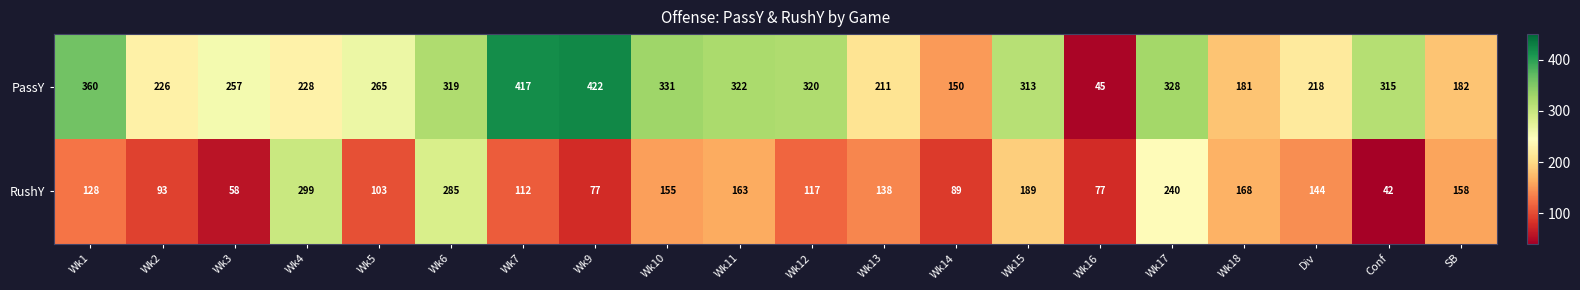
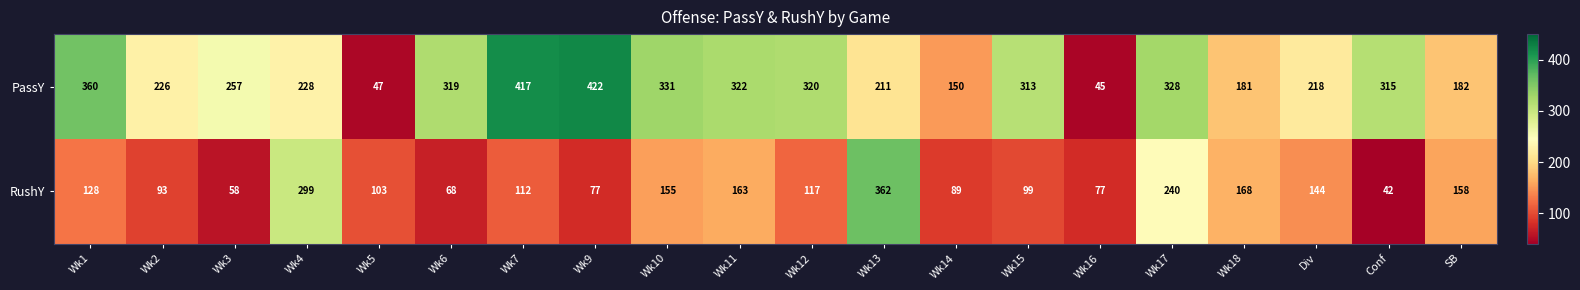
  {
    "PassY": {
      "Wk1": 360,
      "Wk2": 226,
      "Wk3": 257,
      "Wk4": 228,
-     "Wk5": 265,
+     "Wk5": 47,
      "Wk6": 319,
      "Wk7": 417,
      "Wk9": 422,
      "Wk10": 331,
      "Wk11": 322,
      "Wk12": 320,
      "Wk13": 211,
      "Wk14": 150,
      "Wk15": 313,
      "Wk16": 45,
      "Wk17": 328,
      "Wk18": 181,
      "Div": 218,
      "Conf": 315,
      "SB": 182
    },
    "RushY": {
      "Wk1": 128,
      "Wk2": 93,
      "Wk3": 58,
      "Wk4": 299,
      "Wk5": 103,
-     "Wk6": 285,
+     "Wk6": 68,
      "Wk7": 112,
      "Wk9": 77,
      "Wk10": 155,
      "Wk11": 163,
      "Wk12": 117,
-     "Wk13": 138,
+     "Wk13": 362,
      "Wk14": 89,
-     "Wk15": 189,
+     "Wk15": 99,
      "Wk16": 77,
      "Wk17": 240,
      "Wk18": 168,
      "Div": 144,
      "Conf": 42,
      "SB": 158
    }
  }
